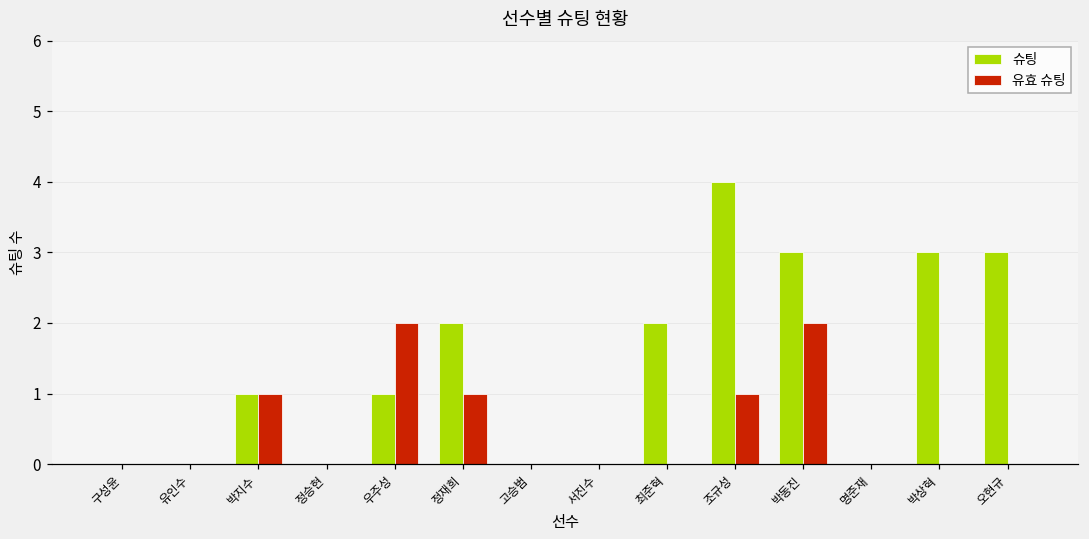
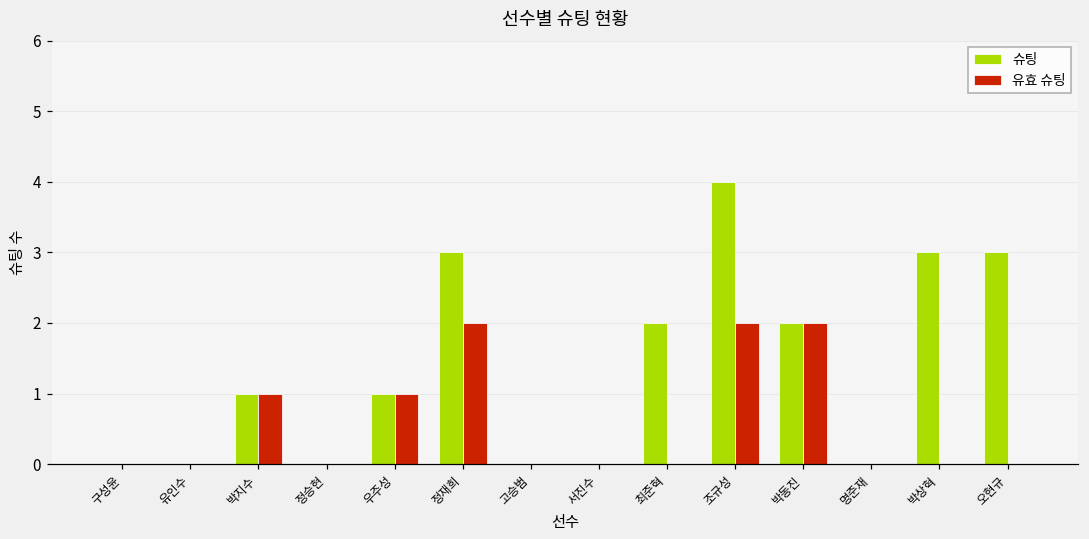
  {
    "슈팅": {
      "구성윤": 0,
      "유인수": 0,
      "박지수": 1,
      "정승현": 0,
      "우주성": 1,
-     "정재희": 2,
+     "정재희": 3,
      "고승범": 0,
      "서진수": 0,
      "최준혁": 2,
      "조규성": 4,
-     "박동진": 3,
+     "박동진": 2,
      "명준재": 0,
      "박상혁": 3,
      "오현규": 3
    },
    "유효 슈팅": {
      "구성윤": 0,
      "유인수": 0,
      "박지수": 1,
      "정승현": 0,
-     "우주성": 2,
-     "정재희": 1,
+     "우주성": 1,
+     "정재희": 2,
      "고승범": 0,
      "서진수": 0,
      "최준혁": 0,
-     "조규성": 1,
+     "조규성": 2,
      "박동진": 2,
      "명준재": 0,
      "박상혁": 0,
      "오현규": 0
    }
  }
